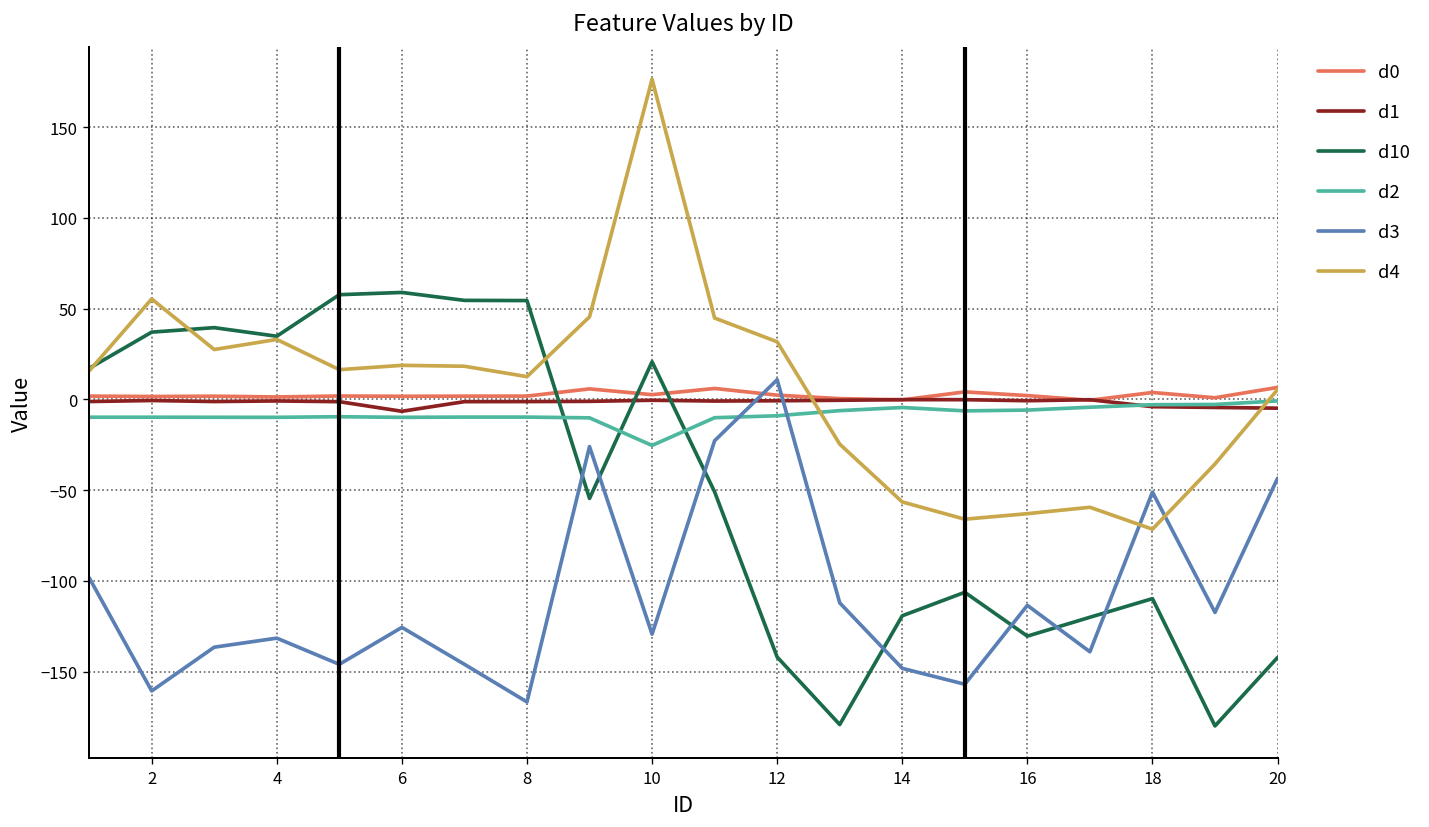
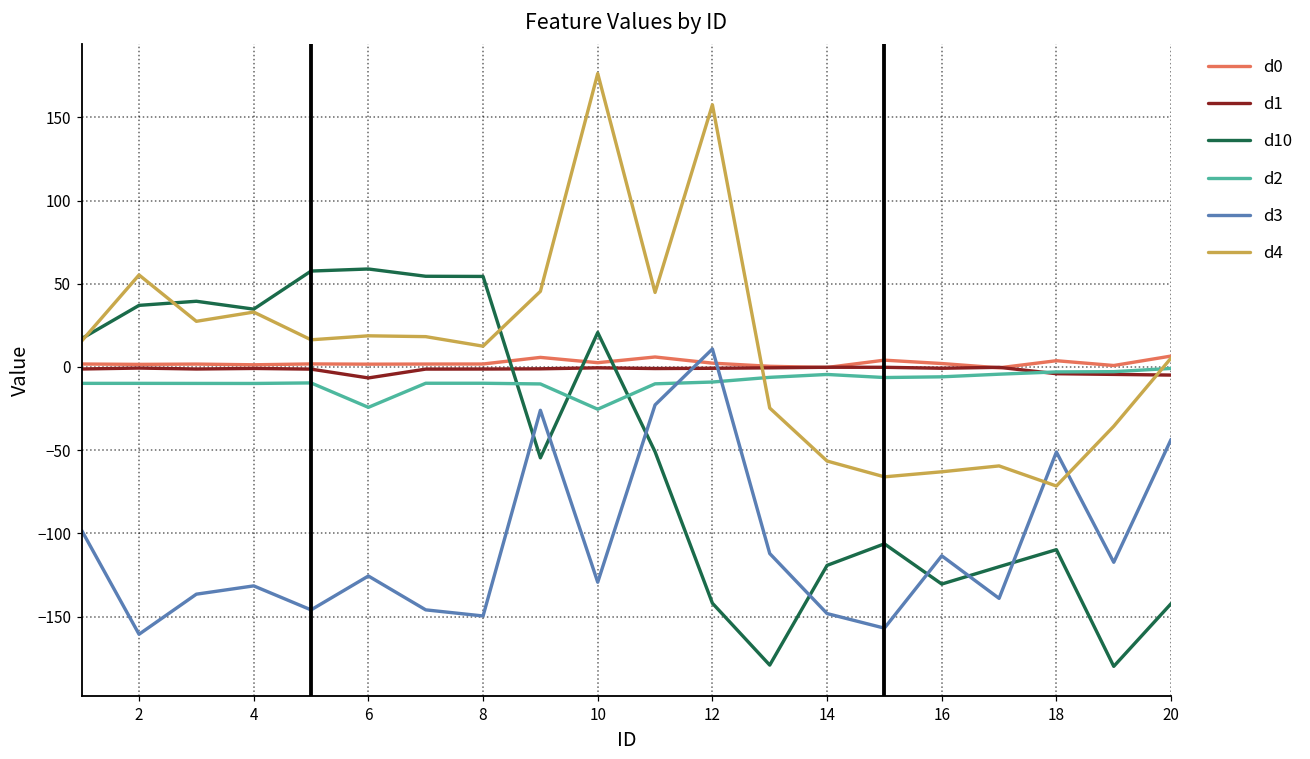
  {
    "d0": {
      "2": 2,
      "4": 1,
      "6": 2,
      "8": 2,
      "10": 3,
      "12": 2,
      "16": 2,
      "18": 4
    },
    "d1": {
      "2": -1,
      "4": -1,
      "6": -7,
      "8": -1,
      "10": -1,
      "12": -1,
      "16": -1,
      "20": -5
    },
    "d10": {
      "2": 37,
      "4": 35,
      "6": 59,
      "8": 54,
      "10": 21,
      "12": -142,
      "14": -119,
      "16": -130,
      "18": -110,
      "20": -142
    },
    "d2": {
      "2": -10,
      "4": -10,
-     "6": -10,
+     "6": -24,
      "8": -10,
      "10": -25,
      "12": -9,
      "14": -4,
      "16": -6,
      "20": -1
    },
    "d3": {
      "2": -161,
      "4": -132,
      "6": -126,
-     "8": -167,
+     "8": -150,
      "10": -129,
      "12": 11,
      "14": -148,
      "16": -114,
      "18": -51,
      "20": -44
    },
    "d4": {
      "2": 55,
      "4": 33,
      "6": 19,
      "8": 13,
      "10": 176,
-     "12": 32,
+     "12": 158,
      "14": -57,
      "16": -63,
      "18": -72
    }
  }
